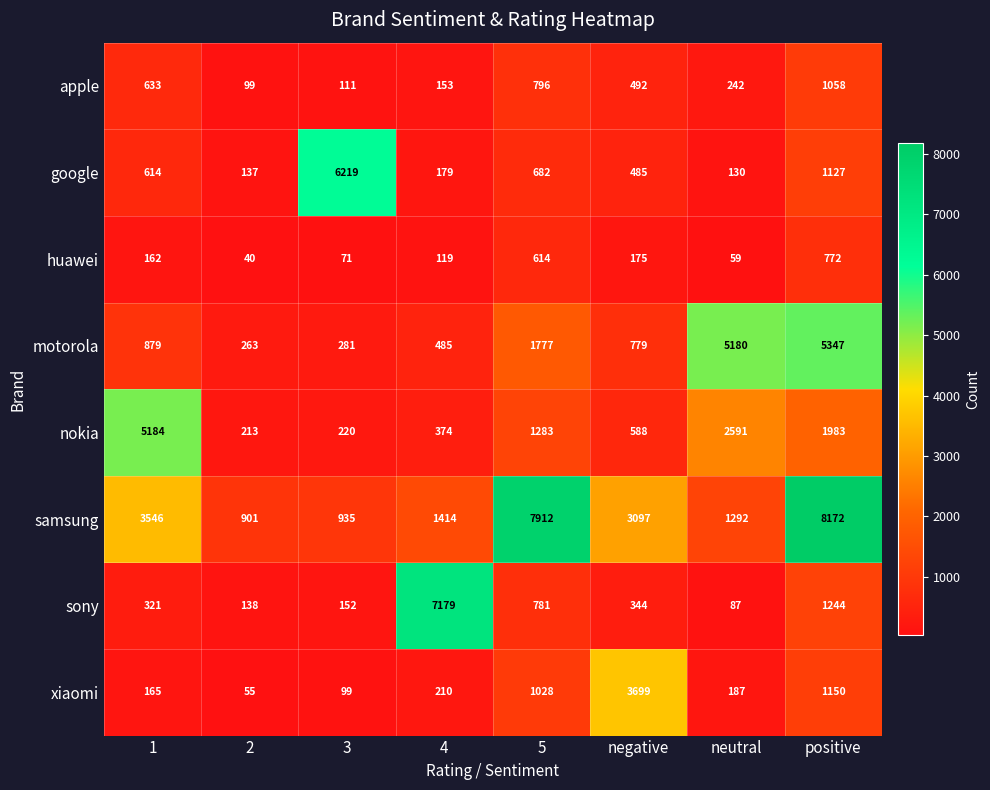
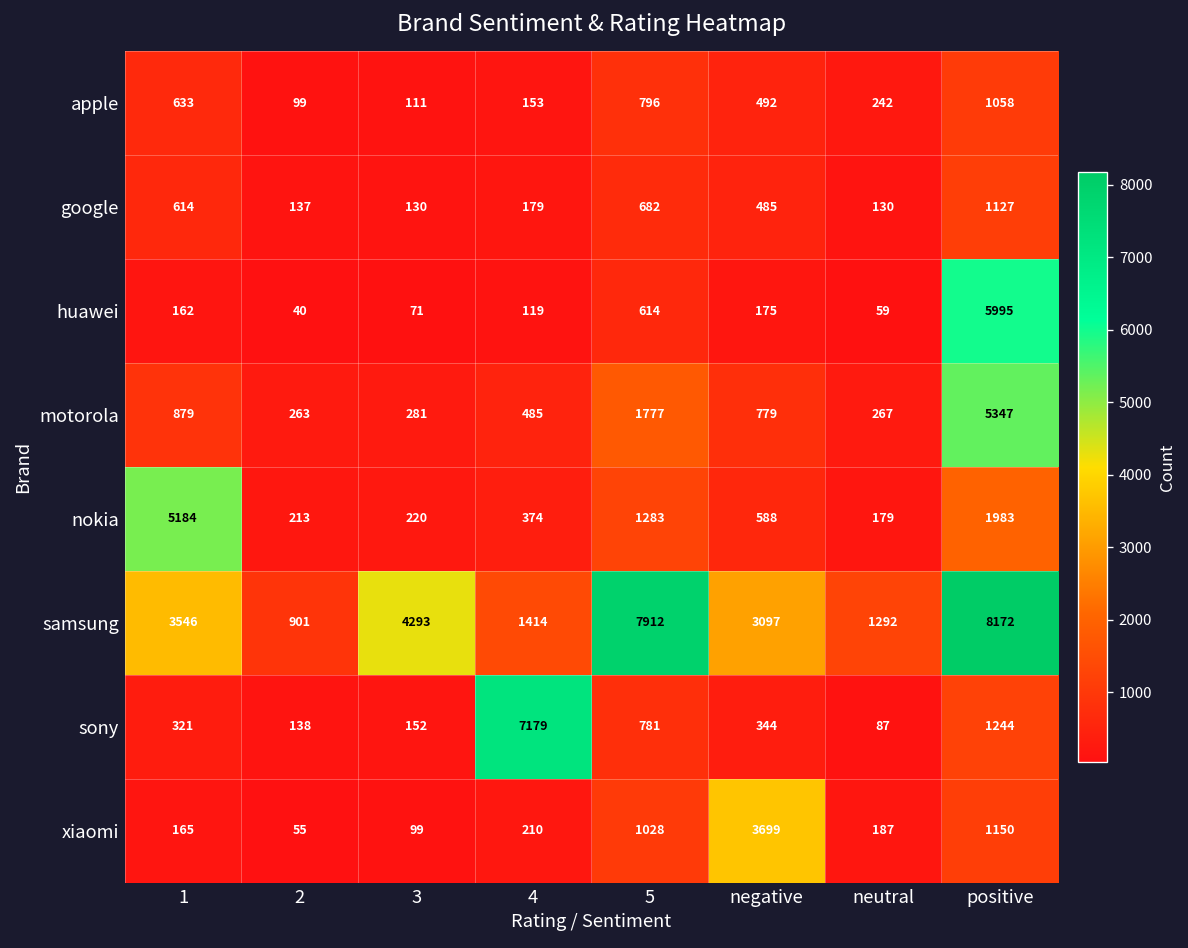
  {
    "apple": {
      "1": 633,
      "2": 99,
      "3": 111,
      "4": 153,
      "5": 796,
      "negative": 492,
      "neutral": 242,
      "positive": 1058
    },
    "google": {
      "1": 614,
      "2": 137,
-     "3": 6219,
+     "3": 130,
      "4": 179,
      "5": 682,
      "negative": 485,
      "neutral": 130,
      "positive": 1127
    },
    "huawei": {
      "1": 162,
      "2": 40,
      "3": 71,
      "4": 119,
      "5": 614,
      "negative": 175,
      "neutral": 59,
-     "positive": 772
+     "positive": 5995
    },
    "motorola": {
      "1": 879,
      "2": 263,
      "3": 281,
      "4": 485,
      "5": 1777,
      "negative": 779,
-     "neutral": 5180,
+     "neutral": 267,
      "positive": 5347
    },
    "nokia": {
      "1": 5184,
      "2": 213,
      "3": 220,
      "4": 374,
      "5": 1283,
      "negative": 588,
-     "neutral": 2591,
+     "neutral": 179,
      "positive": 1983
    },
    "samsung": {
      "1": 3546,
      "2": 901,
-     "3": 935,
+     "3": 4293,
      "4": 1414,
      "5": 7912,
      "negative": 3097,
      "neutral": 1292,
      "positive": 8172
    },
    "sony": {
      "1": 321,
      "2": 138,
      "3": 152,
      "4": 7179,
      "5": 781,
      "negative": 344,
      "neutral": 87,
      "positive": 1244
    },
    "xiaomi": {
      "1": 165,
      "2": 55,
      "3": 99,
      "4": 210,
      "5": 1028,
      "negative": 3699,
      "neutral": 187,
      "positive": 1150
    }
  }
